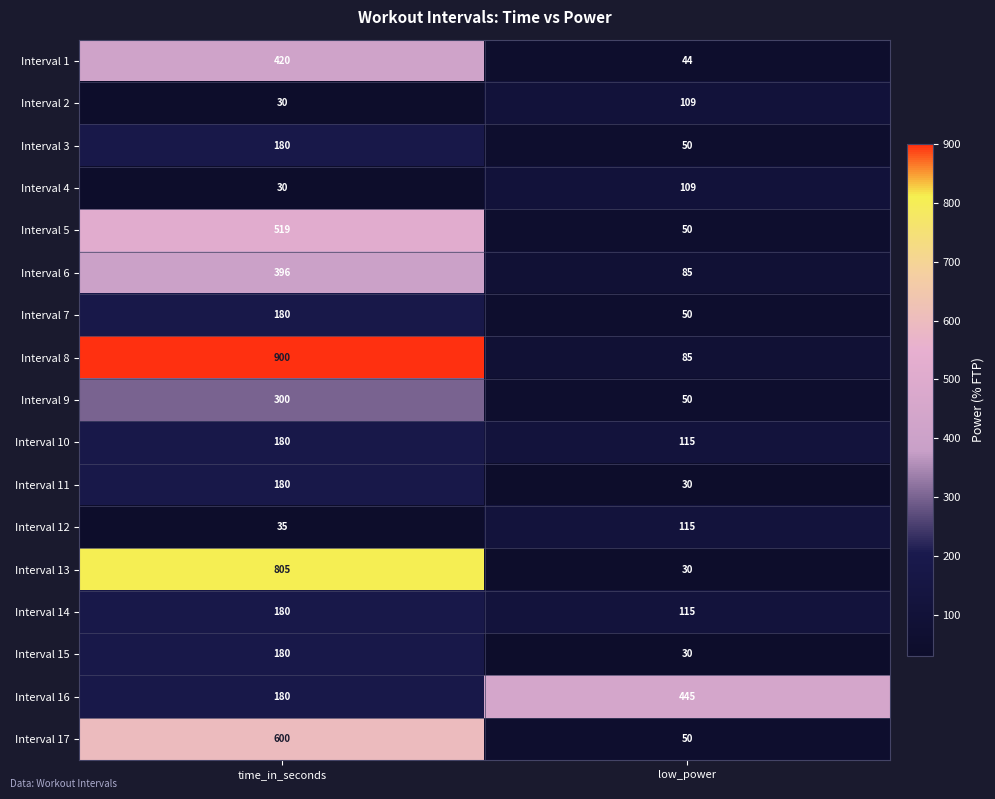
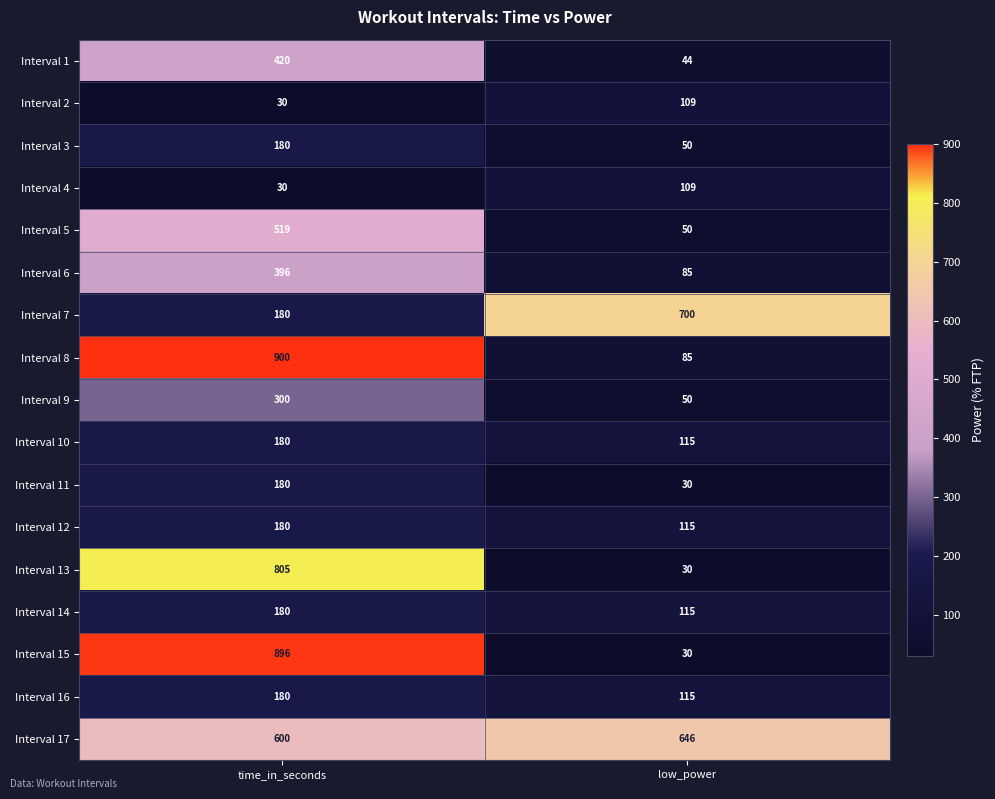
  {
    "Interval 1": {
      "time_in_seconds": 420,
      "low_power": 44
    },
    "Interval 2": {
      "time_in_seconds": 30,
      "low_power": 109
    },
    "Interval 3": {
      "time_in_seconds": 180,
      "low_power": 50
    },
    "Interval 4": {
      "time_in_seconds": 30,
      "low_power": 109
    },
    "Interval 5": {
      "time_in_seconds": 519,
      "low_power": 50
    },
    "Interval 6": {
      "time_in_seconds": 396,
      "low_power": 85
    },
    "Interval 7": {
      "time_in_seconds": 180,
-     "low_power": 50
+     "low_power": 700
    },
    "Interval 8": {
      "time_in_seconds": 900,
      "low_power": 85
    },
    "Interval 9": {
      "time_in_seconds": 300,
      "low_power": 50
    },
    "Interval 10": {
      "time_in_seconds": 180,
      "low_power": 115
    },
    "Interval 11": {
      "time_in_seconds": 180,
      "low_power": 30
    },
    "Interval 12": {
-     "time_in_seconds": 35,
+     "time_in_seconds": 180,
      "low_power": 115
    },
    "Interval 13": {
      "time_in_seconds": 805,
      "low_power": 30
    },
    "Interval 14": {
      "time_in_seconds": 180,
      "low_power": 115
    },
    "Interval 15": {
-     "time_in_seconds": 180,
+     "time_in_seconds": 896,
      "low_power": 30
    },
    "Interval 16": {
      "time_in_seconds": 180,
-     "low_power": 445
+     "low_power": 115
    },
    "Interval 17": {
      "time_in_seconds": 600,
-     "low_power": 50
+     "low_power": 646
    }
  }
